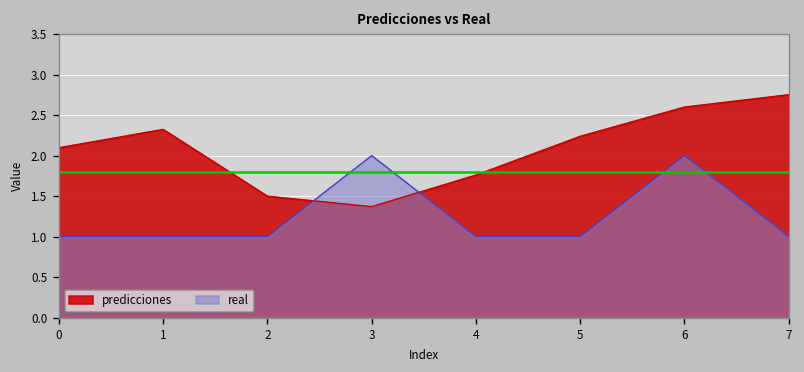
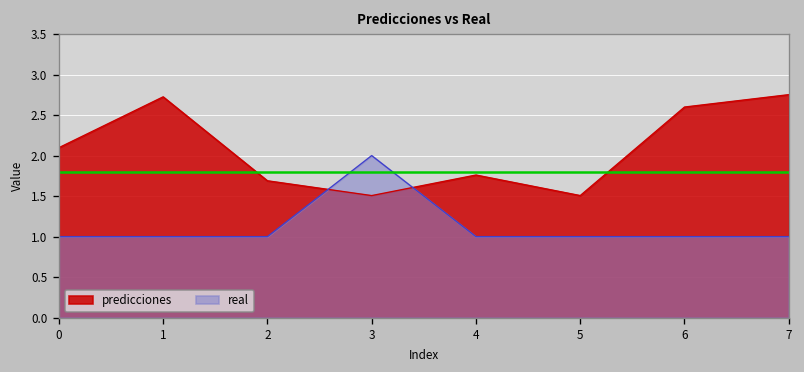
  {
    "predicciones": {
      "0": 2.1,
-     "1": 2.3,
-     "2": 1.5,
-     "3": 1.4,
+     "1": 2.7,
+     "2": 1.7,
+     "3": 1.5,
      "4": 1.8,
-     "5": 2.2,
+     "5": 1.5,
      "6": 2.6,
      "7": 2.8
    },
    "real": {
      "0": 1,
      "1": 1,
      "2": 1,
      "3": 2,
      "4": 1,
      "5": 1,
-     "6": 2,
+     "6": 1,
      "7": 1
    }
  }
